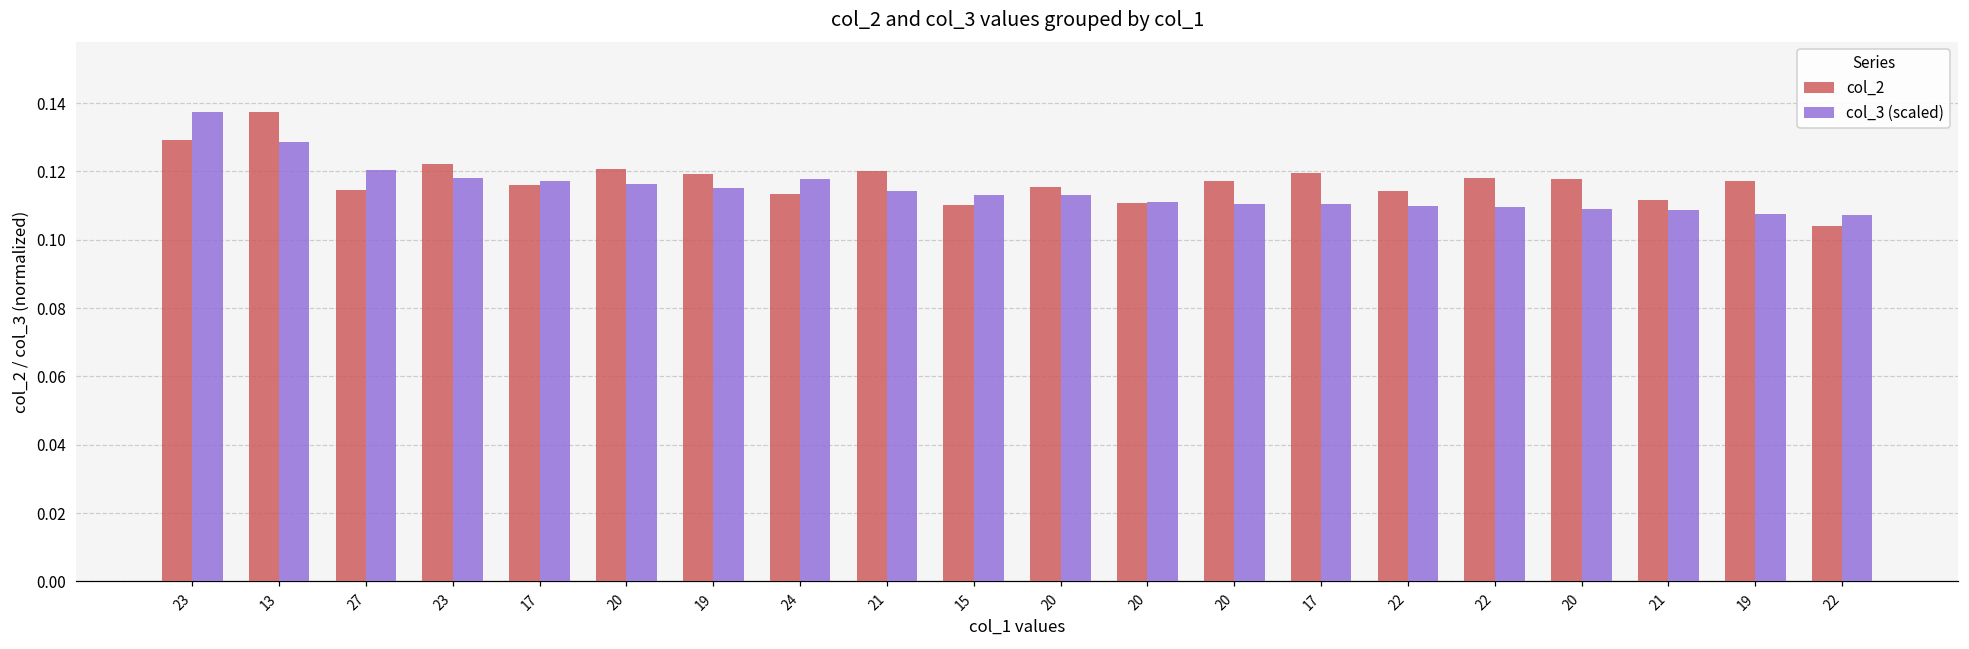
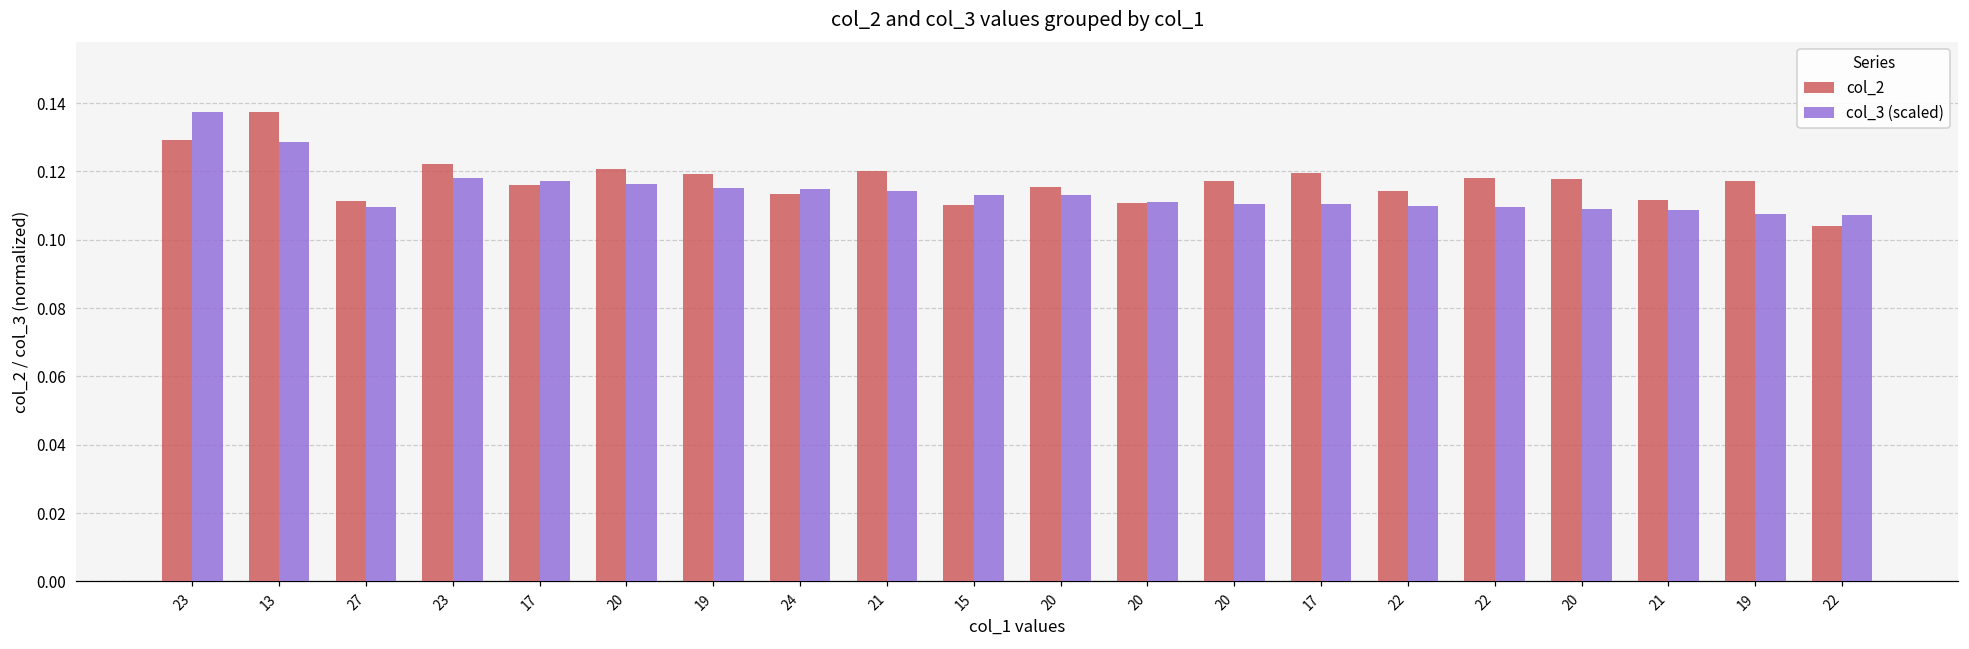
  {
    "col_2": {
      "13": 0.137,
-     "27": 0.115,
+     "27": 0.111,
      "24": 0.113,
      "15": 0.110
    },
    "col_3 (scaled)": {
      "13": 0.129,
-     "27": 0.120,
-     "24": 0.118,
+     "27": 0.110,
+     "24": 0.115,
      "15": 0.113
    }
  }
